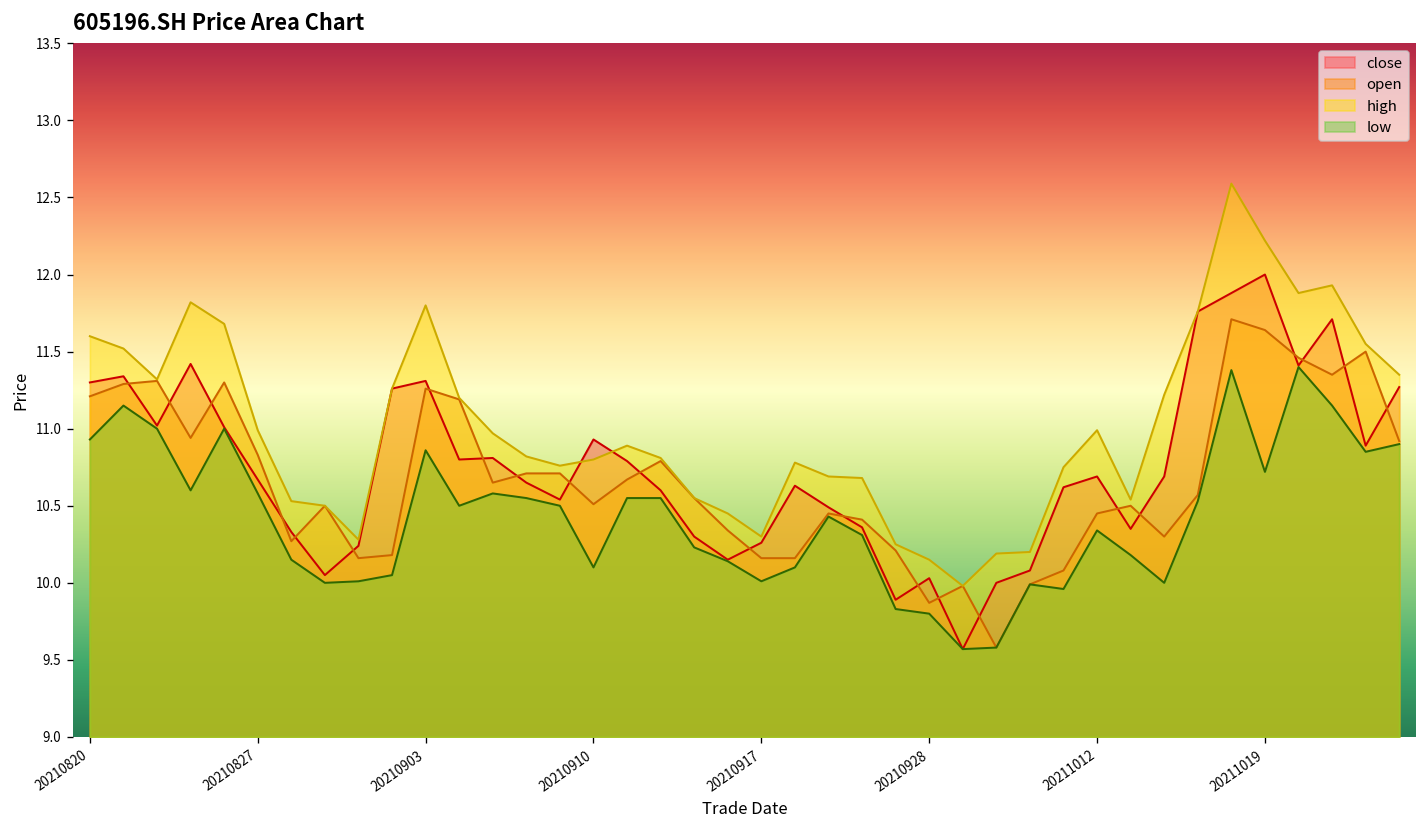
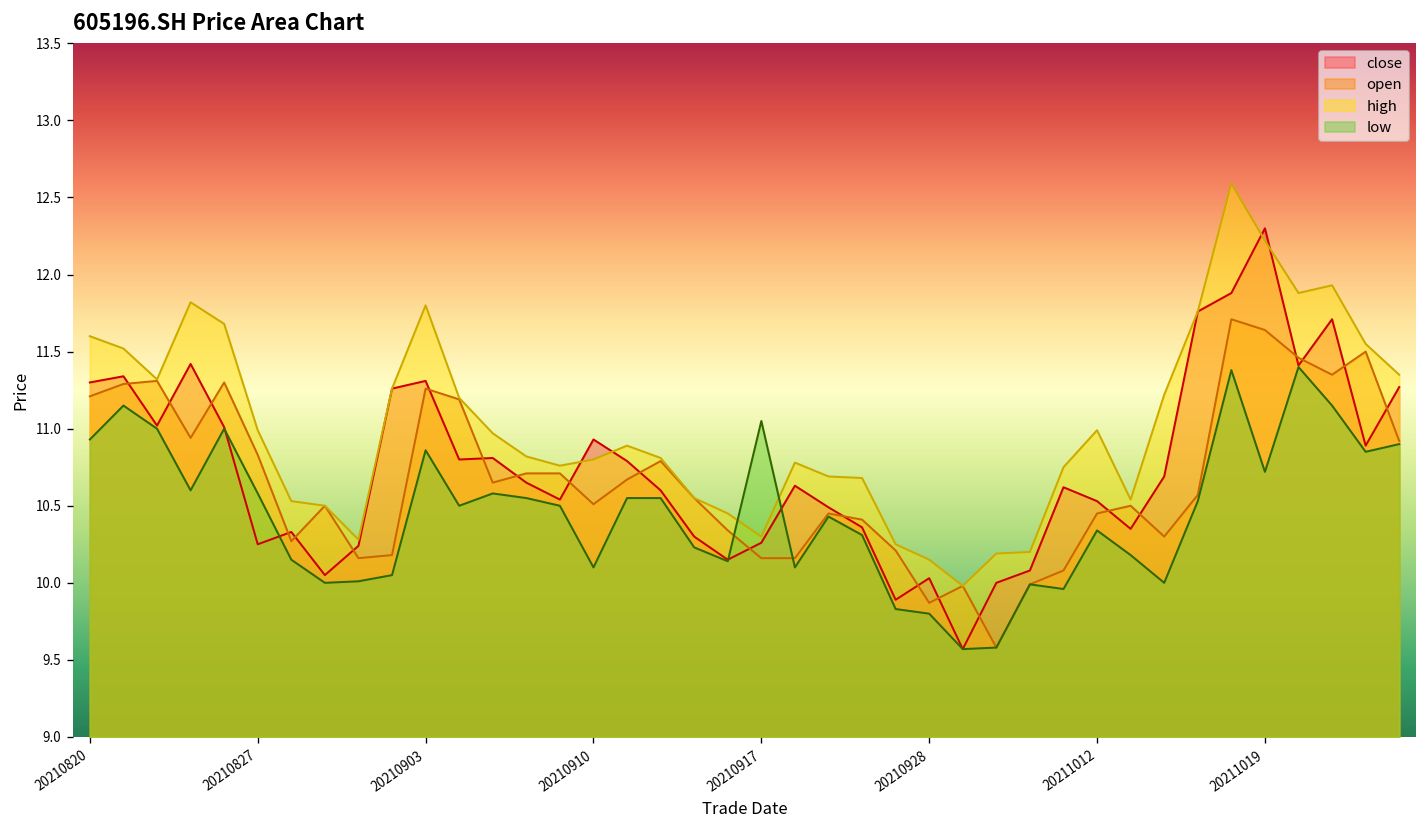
  {
    "close": {
      "20210820": 11.30,
-     "20210827": 10.67,
+     "20210827": 10.25,
      "20210903": 11.31,
      "20210910": 10.93,
      "20210917": 10.26,
      "20210928": 10.03,
-     "20211012": 10.69,
-     "20211019": 12.0
+     "20211012": 10.53,
+     "20211019": 12.3
    },
    "low": {
      "20210820": 10.93,
      "20210827": 10.58,
      "20210903": 10.86,
      "20210910": 10.10,
-     "20210917": 10.01,
+     "20210917": 11.05,
      "20210928": 9.80,
      "20211012": 10.34,
      "20211019": 10.72
    }
  }
